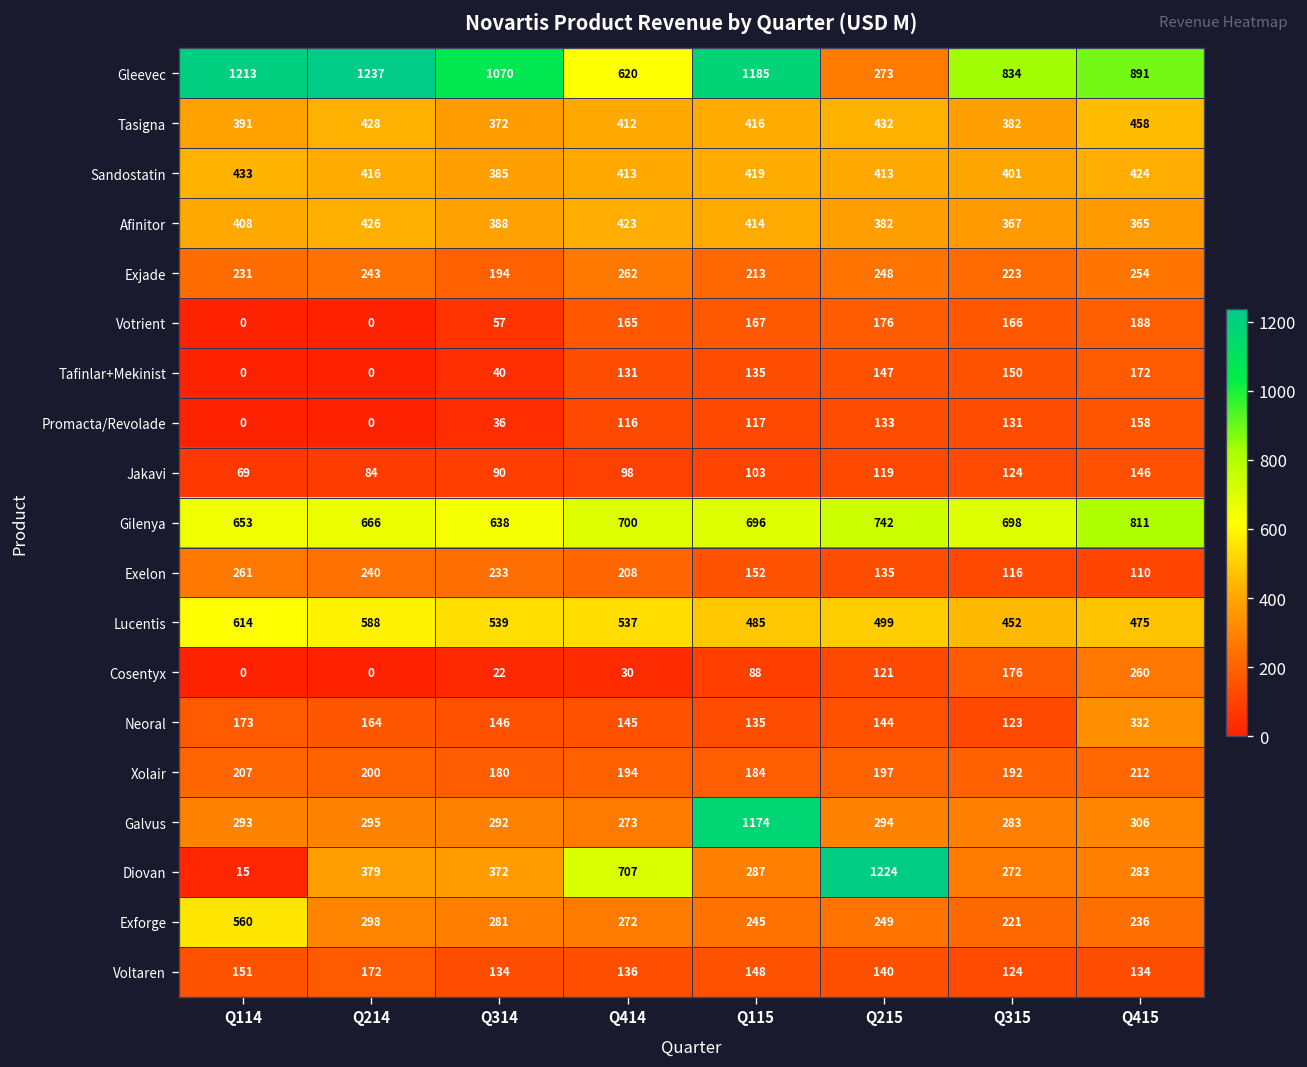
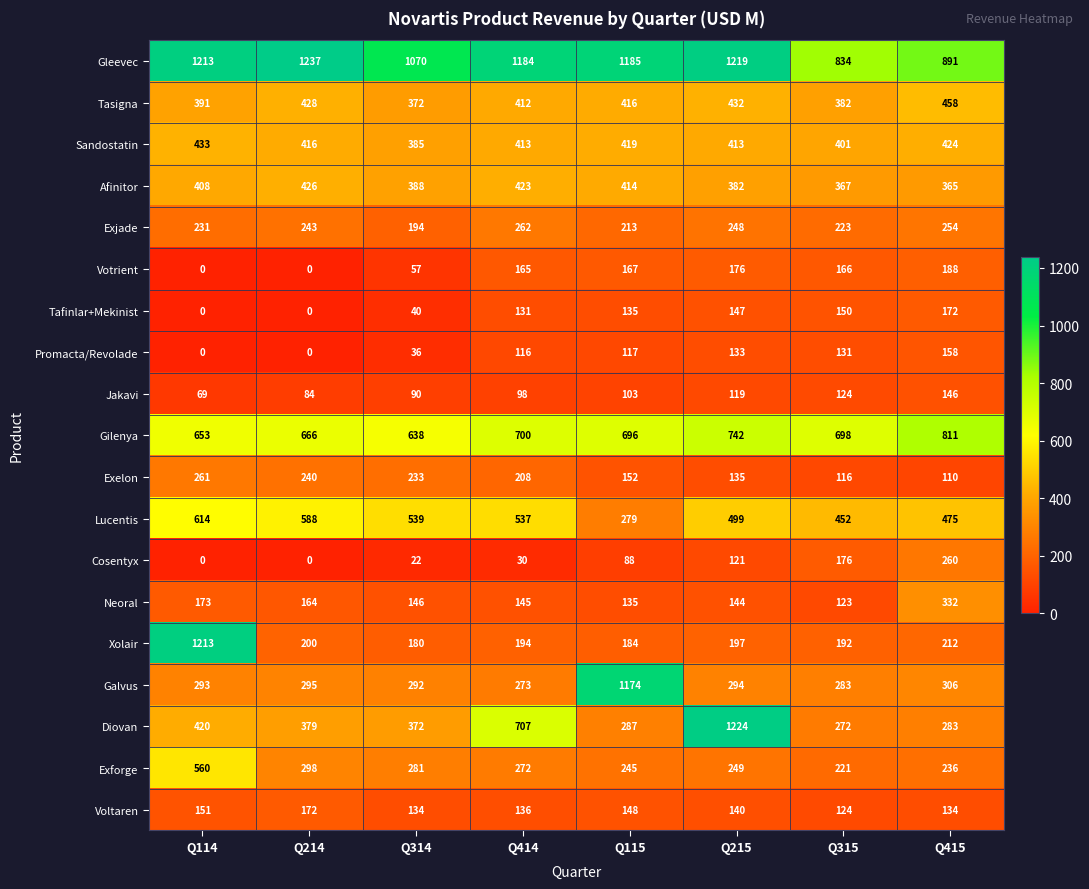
  {
    "Gleevec": {
      "Q114": 1213,
      "Q214": 1237,
      "Q314": 1070,
-     "Q414": 620,
+     "Q414": 1184,
      "Q115": 1185,
-     "Q215": 273,
+     "Q215": 1219,
      "Q315": 834,
      "Q415": 891
    },
    "Tasigna": {
      "Q114": 391,
      "Q214": 428,
      "Q314": 372,
      "Q414": 412,
      "Q115": 416,
      "Q215": 432,
      "Q315": 382,
      "Q415": 458
    },
    "Sandostatin": {
      "Q114": 433,
      "Q214": 416,
      "Q314": 385,
      "Q414": 413,
      "Q115": 419,
      "Q215": 413,
      "Q315": 401,
      "Q415": 424
    },
    "Afinitor": {
      "Q114": 408,
      "Q214": 426,
      "Q314": 388,
      "Q414": 423,
      "Q115": 414,
      "Q215": 382,
      "Q315": 367,
      "Q415": 365
    },
    "Exjade": {
      "Q114": 231,
      "Q214": 243,
      "Q314": 194,
      "Q414": 262,
      "Q115": 213,
      "Q215": 248,
      "Q315": 223,
      "Q415": 254
    },
    "Votrient": {
      "Q114": 0,
      "Q214": 0,
      "Q314": 57,
      "Q414": 165,
      "Q115": 167,
      "Q215": 176,
      "Q315": 166,
      "Q415": 188
    },
    "Tafinlar+Mekinist": {
      "Q114": 0,
      "Q214": 0,
      "Q314": 40,
      "Q414": 131,
      "Q115": 135,
      "Q215": 147,
      "Q315": 150,
      "Q415": 172
    },
    "Promacta/Revolade": {
      "Q114": 0,
      "Q214": 0,
      "Q314": 36,
      "Q414": 116,
      "Q115": 117,
      "Q215": 133,
      "Q315": 131,
      "Q415": 158
    },
    "Jakavi": {
      "Q114": 69,
      "Q214": 84,
      "Q314": 90,
      "Q414": 98,
      "Q115": 103,
      "Q215": 119,
      "Q315": 124,
      "Q415": 146
    },
    "Gilenya": {
      "Q114": 653,
      "Q214": 666,
      "Q314": 638,
      "Q414": 700,
      "Q115": 696,
      "Q215": 742,
      "Q315": 698,
      "Q415": 811
    },
    "Exelon": {
      "Q114": 261,
      "Q214": 240,
      "Q314": 233,
      "Q414": 208,
      "Q115": 152,
      "Q215": 135,
      "Q315": 116,
      "Q415": 110
    },
    "Lucentis": {
      "Q114": 614,
      "Q214": 588,
      "Q314": 539,
      "Q414": 537,
-     "Q115": 485,
+     "Q115": 279,
      "Q215": 499,
      "Q315": 452,
      "Q415": 475
    },
    "Cosentyx": {
      "Q114": 0,
      "Q214": 0,
      "Q314": 22,
      "Q414": 30,
      "Q115": 88,
      "Q215": 121,
      "Q315": 176,
      "Q415": 260
    },
    "Neoral": {
      "Q114": 173,
      "Q214": 164,
      "Q314": 146,
      "Q414": 145,
      "Q115": 135,
      "Q215": 144,
      "Q315": 123,
      "Q415": 332
    },
    "Xolair": {
-     "Q114": 207,
+     "Q114": 1213,
      "Q214": 200,
      "Q314": 180,
      "Q414": 194,
      "Q115": 184,
      "Q215": 197,
      "Q315": 192,
      "Q415": 212
    },
    "Galvus": {
      "Q114": 293,
      "Q214": 295,
      "Q314": 292,
      "Q414": 273,
      "Q115": 1174,
      "Q215": 294,
      "Q315": 283,
      "Q415": 306
    },
    "Diovan": {
-     "Q114": 15,
+     "Q114": 420,
      "Q214": 379,
      "Q314": 372,
      "Q414": 707,
      "Q115": 287,
      "Q215": 1224,
      "Q315": 272,
      "Q415": 283
    },
    "Exforge": {
      "Q114": 560,
      "Q214": 298,
      "Q314": 281,
      "Q414": 272,
      "Q115": 245,
      "Q215": 249,
      "Q315": 221,
      "Q415": 236
    },
    "Voltaren": {
      "Q114": 151,
      "Q214": 172,
      "Q314": 134,
      "Q414": 136,
      "Q115": 148,
      "Q215": 140,
      "Q315": 124,
      "Q415": 134
    }
  }
